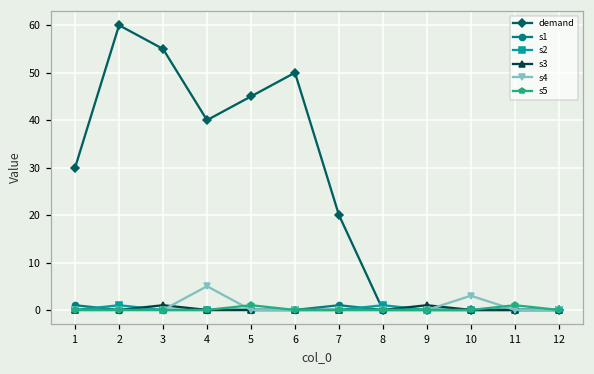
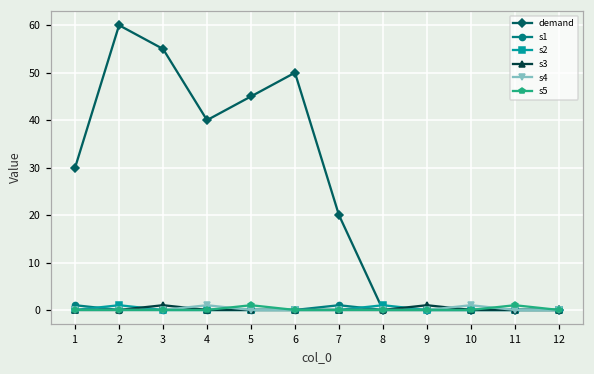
  {
    "s4": {
-     "4": 5,
-     "10": 3
+     "4": 1,
+     "10": 1
    }
  }
